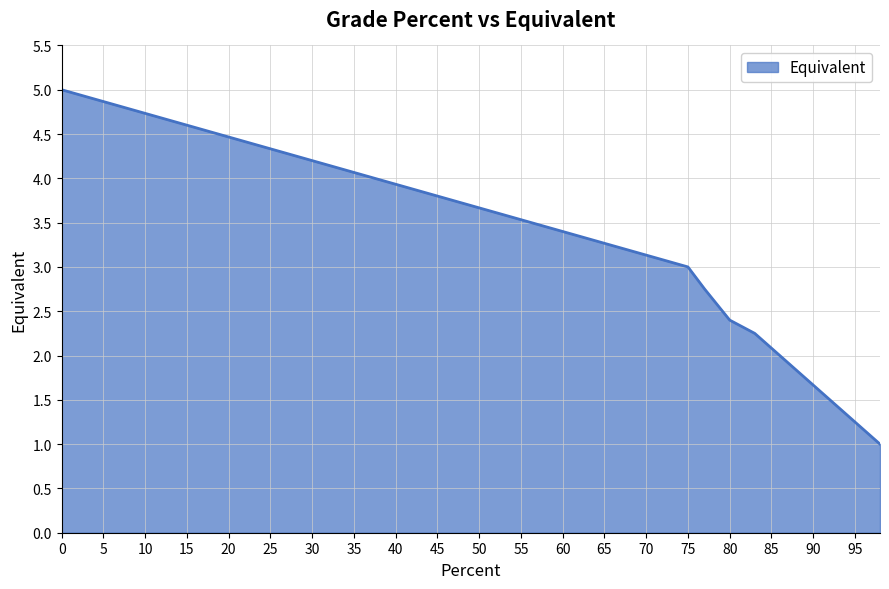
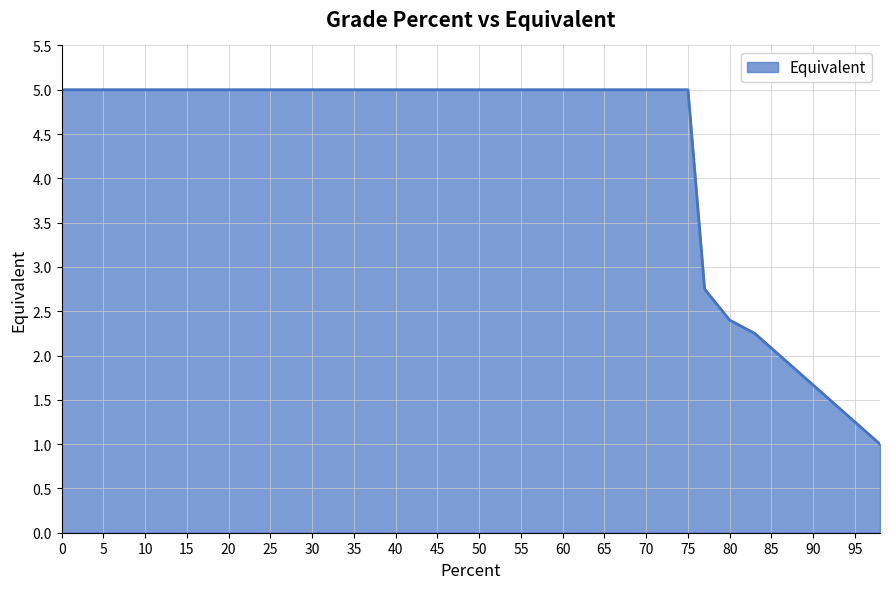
  {
    "0": 5,
-   "75": 3,
+   "75": 5,
    "80": 2.4,
    "95": 1.3
  }
